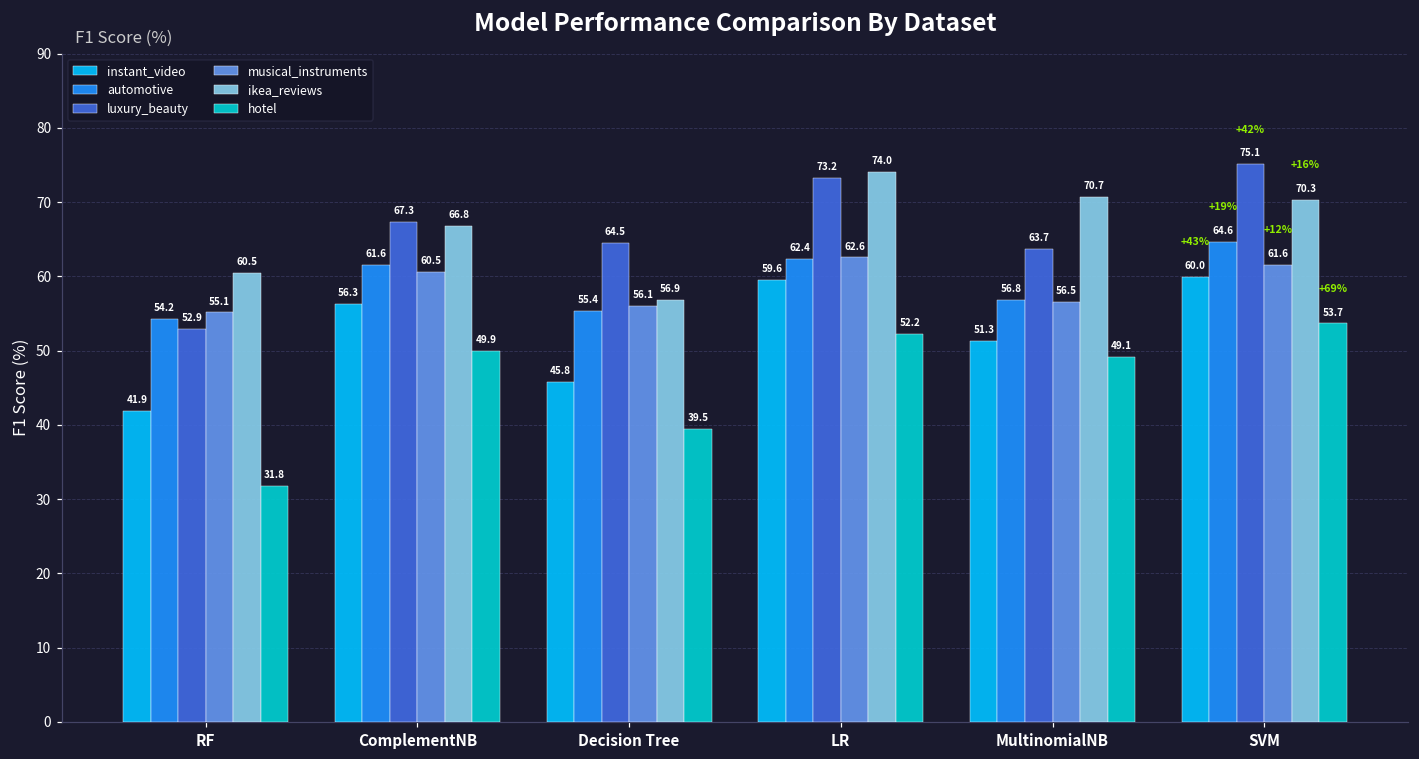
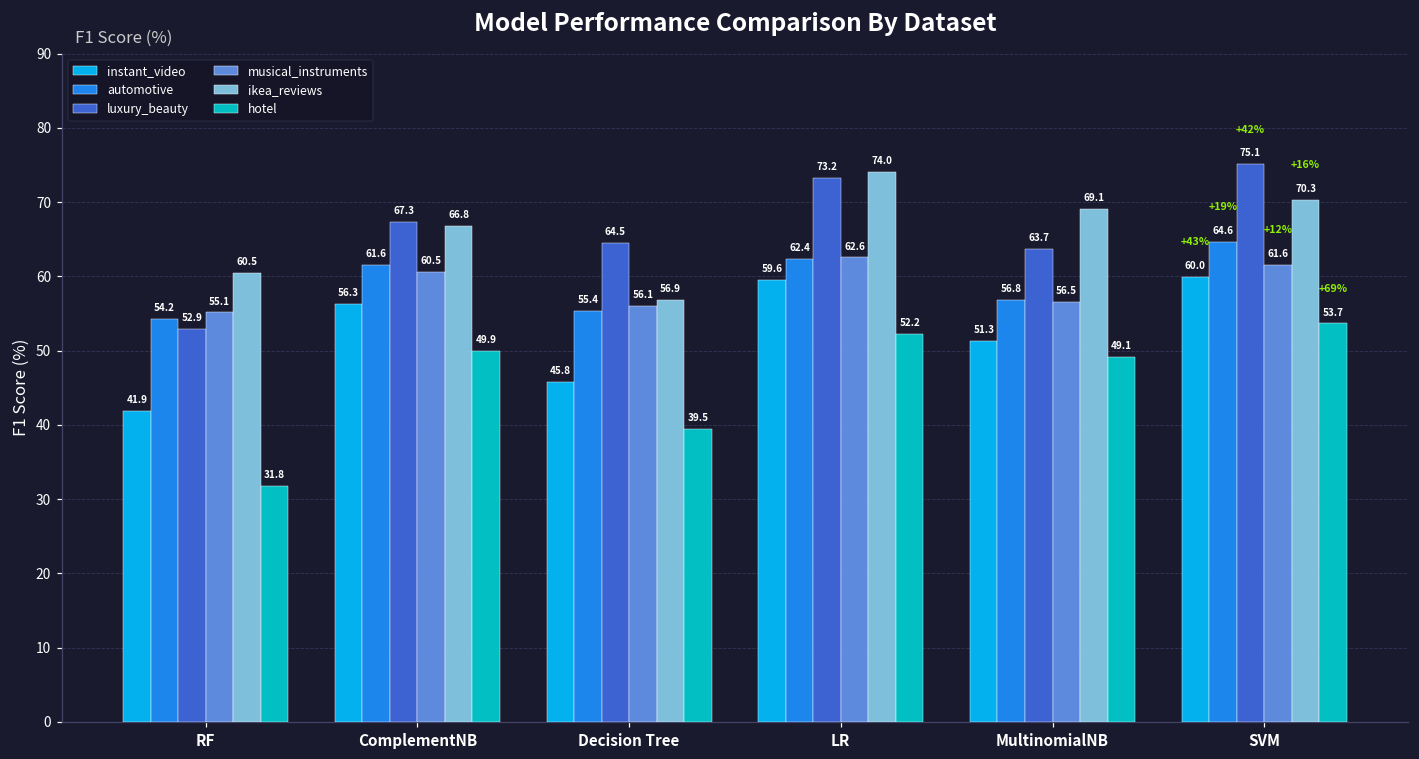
  {
    "ikea_reviews": {
      "RF": 60.5,
      "ComplementNB": 66.8,
      "Decision Tree": 56.9,
      "LR": 74.0,
-     "MultinomialNB": 70.7,
+     "MultinomialNB": 69.1,
      "SVM": 70.3
    }
  }
